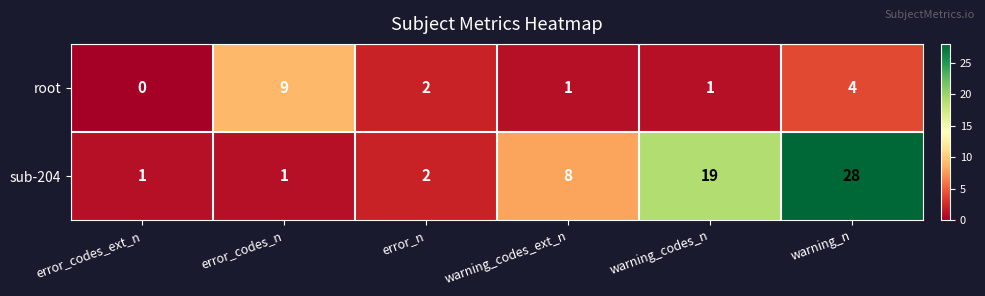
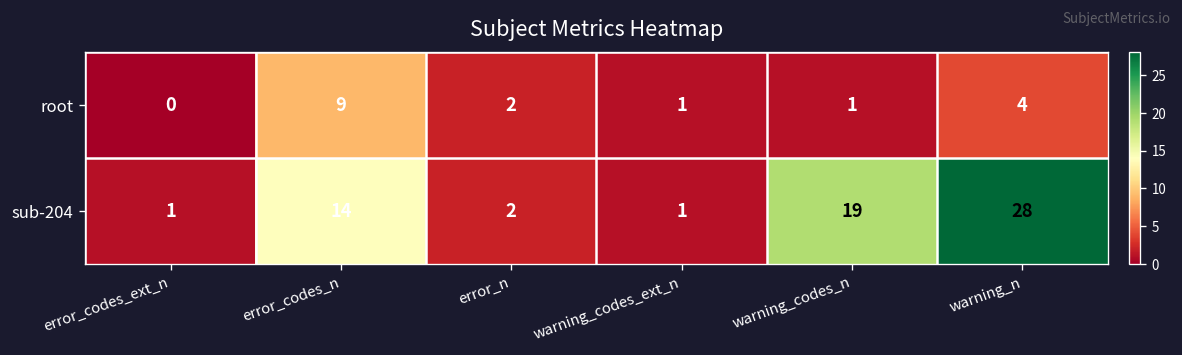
  {
    "root": {
      "error_codes_ext_n": 0,
      "error_codes_n": 9,
      "error_n": 2,
      "warning_codes_ext_n": 1,
      "warning_codes_n": 1,
      "warning_n": 4
    },
    "sub-204": {
      "error_codes_ext_n": 1,
-     "error_codes_n": 1,
+     "error_codes_n": 14,
      "error_n": 2,
-     "warning_codes_ext_n": 8,
+     "warning_codes_ext_n": 1,
      "warning_codes_n": 19,
      "warning_n": 28
    }
  }
